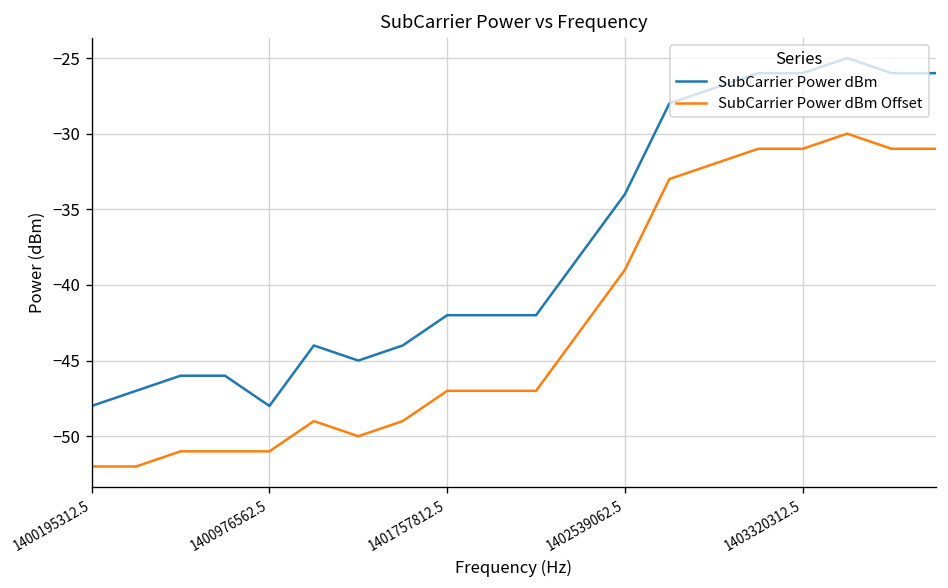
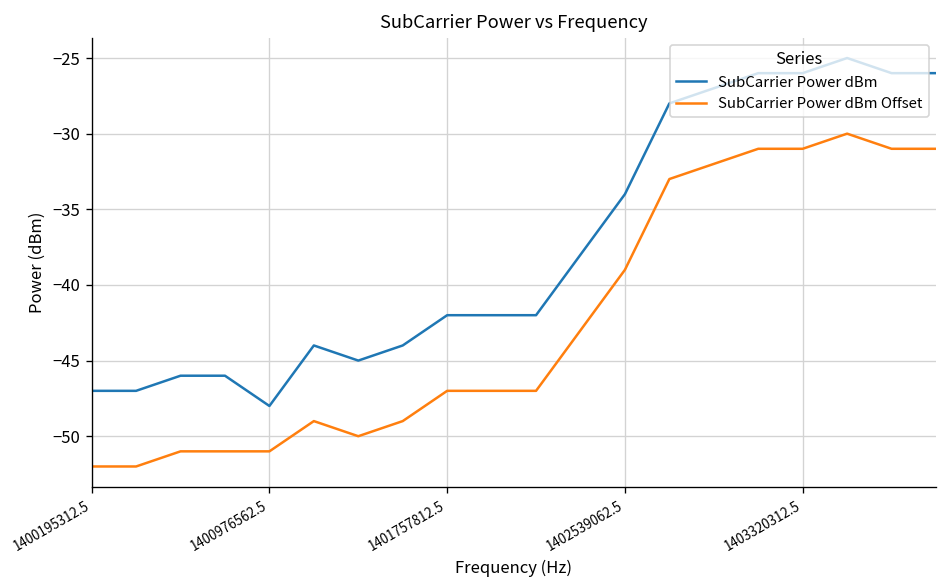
  {
    "SubCarrier Power dBm": {
-     "1400195312.5": -48,
+     "1400195312.5": -47,
      "1400976562.5": -48,
      "1401757812.5": -42,
      "1402539062.5": -34
    },
    "SubCarrier Power dBm Offset": {
      "1400195312.5": -52,
      "1400976562.5": -51,
      "1401757812.5": -47,
      "1402539062.5": -39,
      "1403320312.5": -31
    }
  }
